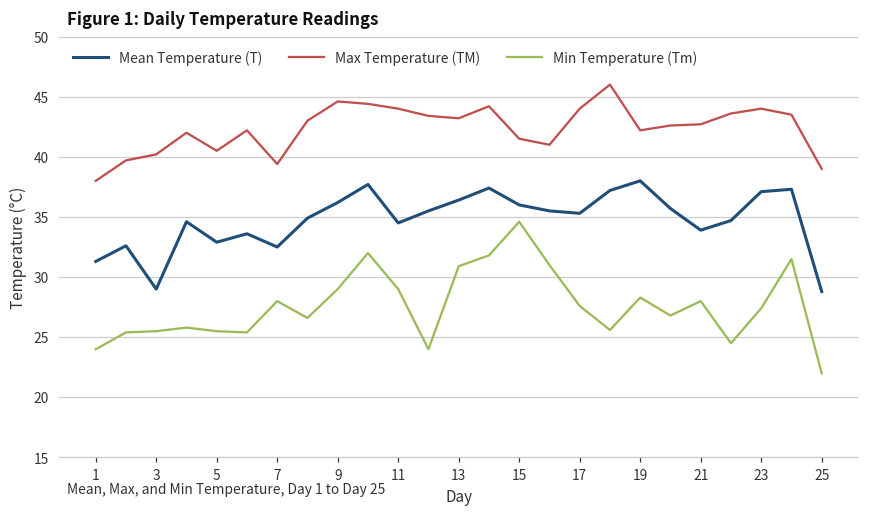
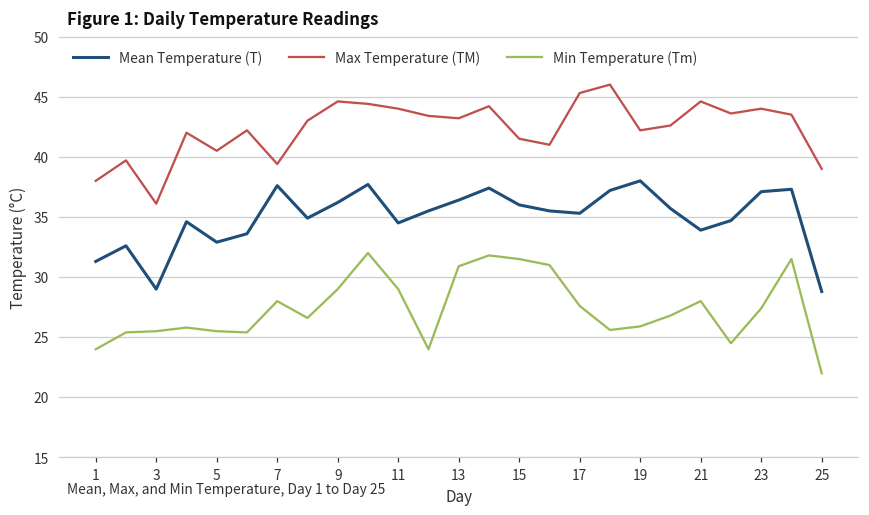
  {
    "Mean Temperature (T)": {
      "1": 31.3,
      "3": 29.0,
      "5": 32.9,
-     "7": 32.5,
+     "7": 37.6,
      "9": 36.2,
      "11": 34.5,
      "13": 36.4,
      "15": 36.0,
      "17": 35.3,
      "19": 38.0,
      "21": 33.9,
      "23": 37.1,
      "25": 28.8
    },
    "Max Temperature (TM)": {
      "1": 38.0,
-     "3": 40.2,
+     "3": 36.1,
      "5": 40.5,
      "7": 39.4,
      "9": 44.6,
      "11": 44.0,
      "13": 43.2,
      "15": 41.5,
-     "17": 44.0,
+     "17": 45.3,
      "19": 42.2,
-     "21": 42.7,
+     "21": 44.6,
      "23": 44.0,
      "25": 39.0
    },
    "Min Temperature (Tm)": {
      "1": 24.0,
      "3": 25.5,
      "5": 25.5,
      "7": 28.0,
      "9": 29.0,
      "11": 29.0,
      "13": 30.9,
-     "15": 34.6,
+     "15": 31.5,
      "17": 27.6,
-     "19": 28.3,
+     "19": 25.9,
      "21": 28.0,
      "23": 27.4,
      "25": 22.0
    }
  }
